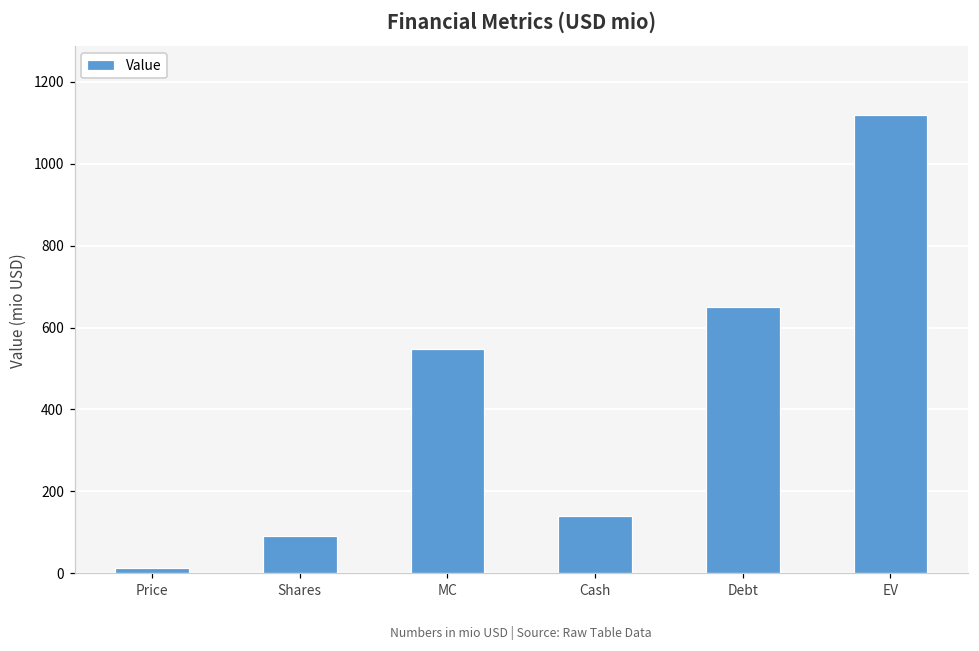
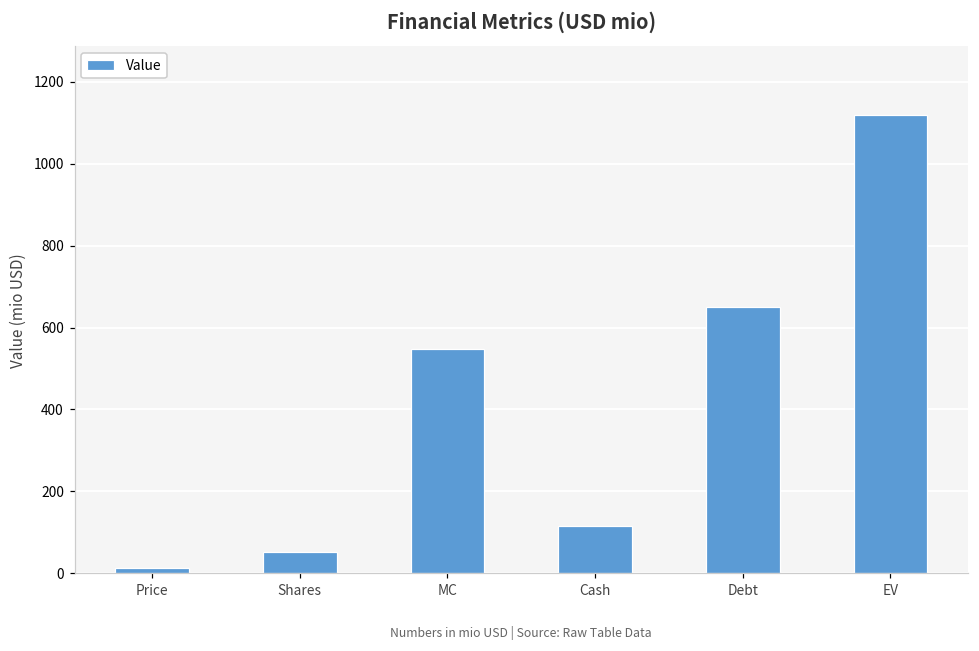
  {
    "Price": 10,
-   "Shares": 90,
+   "Shares": 50,
    "MC": 550,
-   "Cash": 140,
+   "Cash": 120,
    "Debt": 650,
    "EV": 1120
  }
